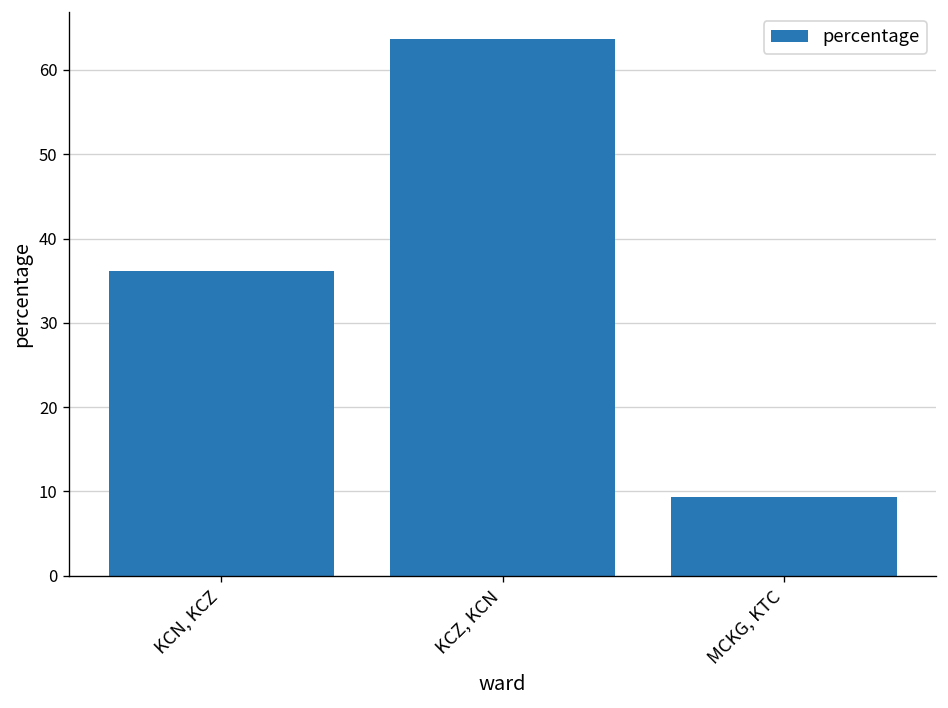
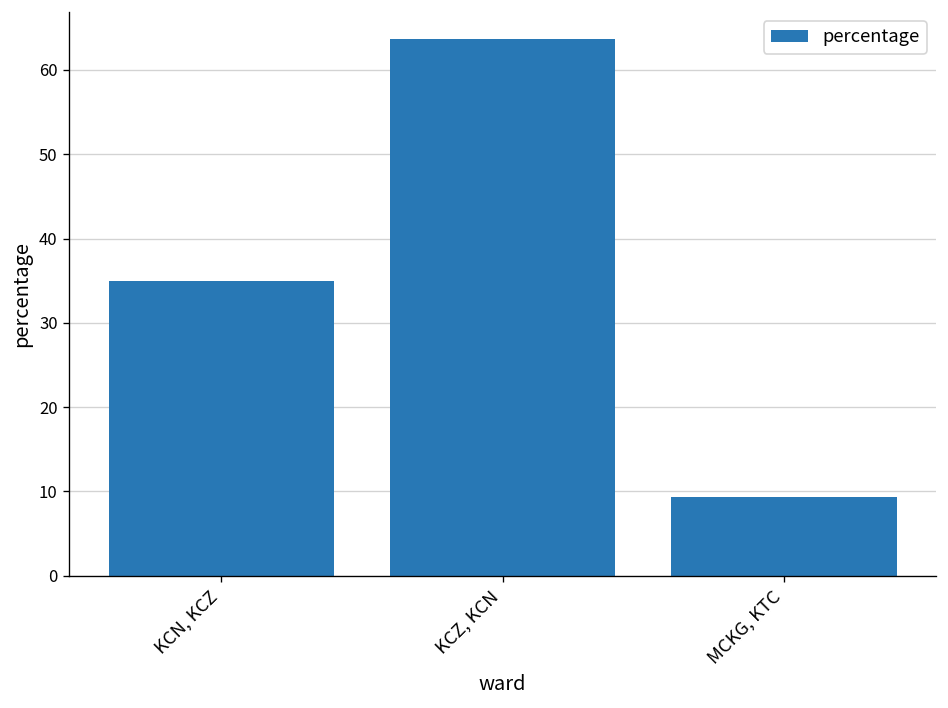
  {
-   "KCN, KCZ": 36,
+   "KCN, KCZ": 35,
    "KCZ, KCN": 64,
    "MCKG, KTC": 9
  }
